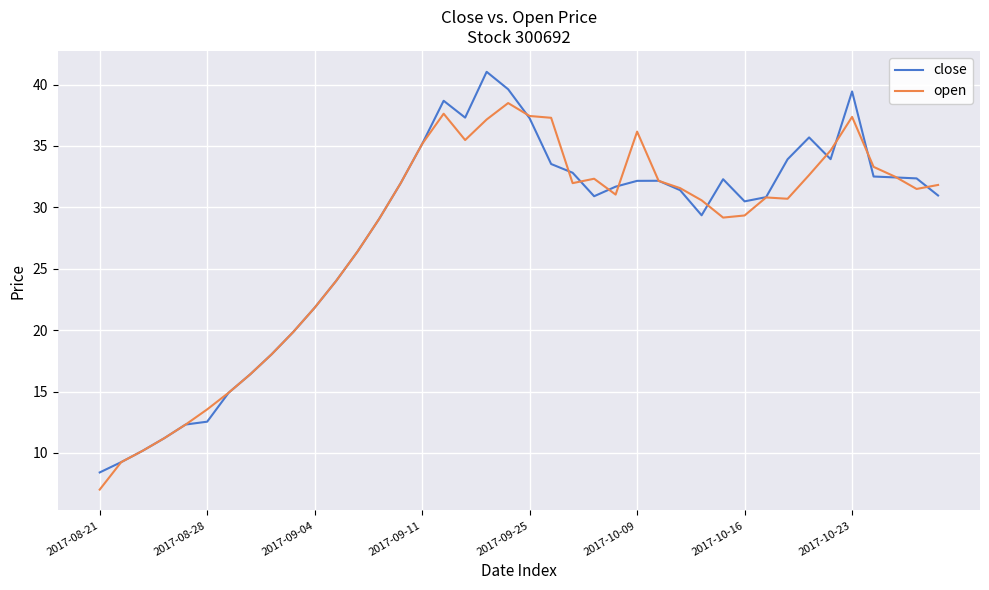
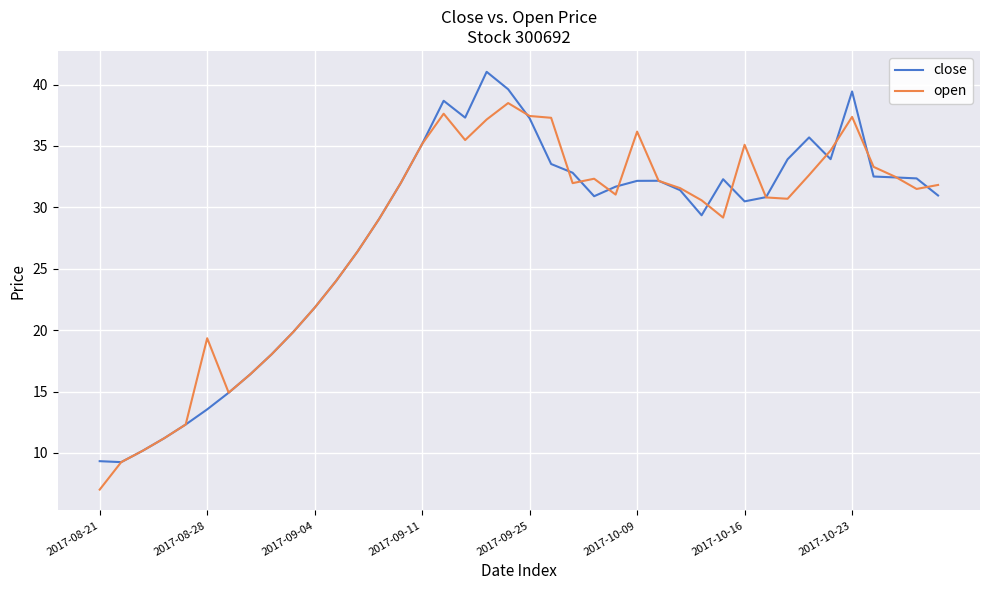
  {
    "close": {
-     "2017-08-21": 8.4,
-     "2017-08-28": 12.5,
+     "2017-08-21": 9.3,
+     "2017-08-28": 13.6,
      "2017-10-09": 32.2,
      "2017-10-16": 30.5,
      "2017-10-23": 39.4
    },
    "open": {
      "2017-08-21": 7.0,
-     "2017-08-28": 13.6,
+     "2017-08-28": 19.3,
      "2017-10-09": 36.2,
-     "2017-10-16": 29.3,
+     "2017-10-16": 35.1,
      "2017-10-23": 37.4
    }
  }
